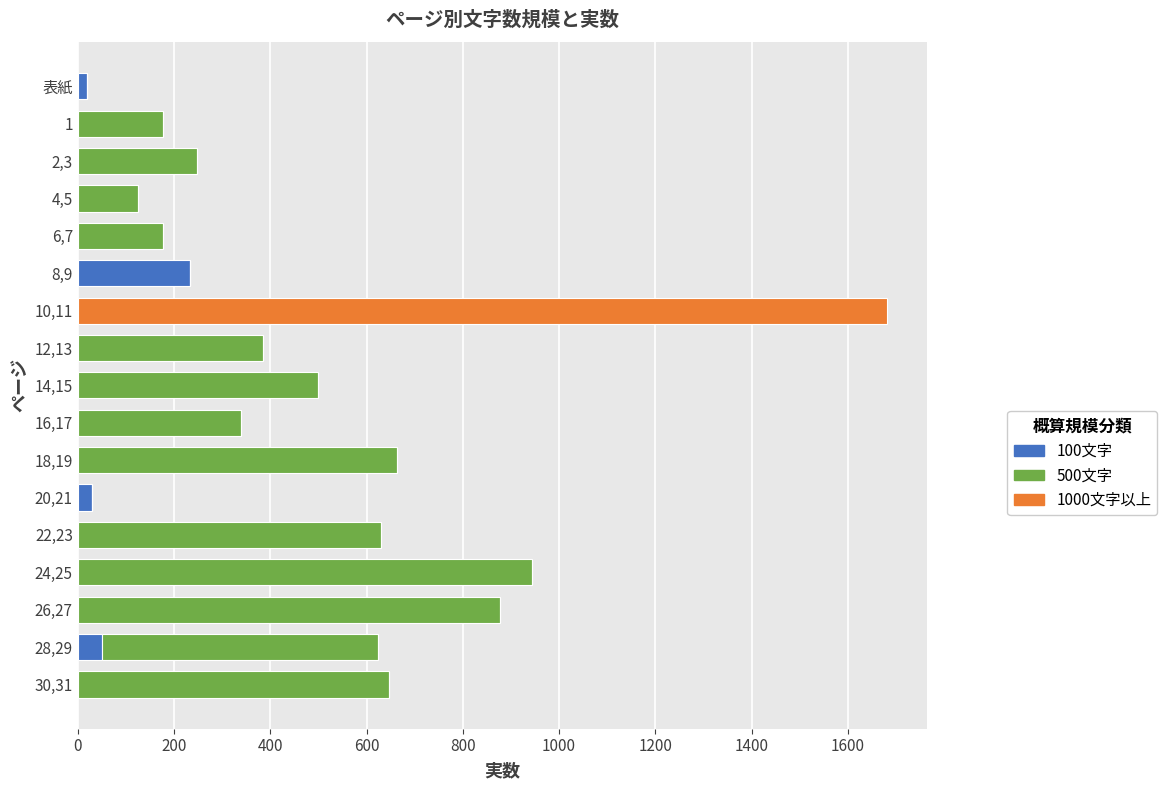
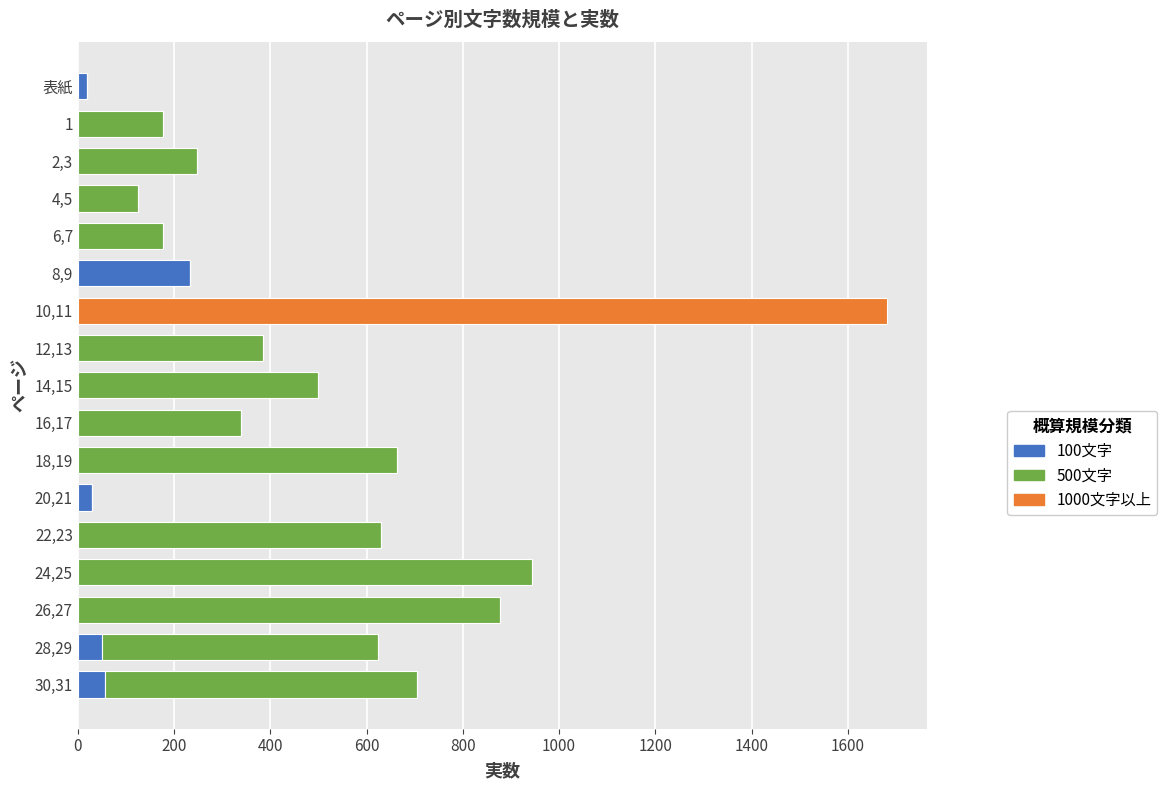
  {
    "100文字": {
      "表紙": 20,
      "1": 0,
      "2,3": 0,
      "4,5": 0,
      "6,7": 0,
      "8,9": 230,
      "10,11": 0,
      "12,13": 0,
      "14,15": 0,
      "16,17": 0,
      "18,19": 0,
      "20,21": 30,
      "22,23": 0,
      "24,25": 0,
      "26,27": 0,
      "28,29": 50,
-     "30,31": 0
+     "30,31": 60
    },
    "500文字": {
      "表紙": 0,
      "1": 180,
      "2,3": 250,
      "4,5": 130,
      "6,7": 180,
      "8,9": 0,
      "10,11": 0,
      "12,13": 390,
      "14,15": 500,
      "16,17": 340,
      "18,19": 660,
      "20,21": 0,
      "22,23": 630,
      "24,25": 940,
      "26,27": 880,
      "28,29": 570,
      "30,31": 650
    },
    "1000文字以上": {
      "表紙": 0,
      "1": 0,
      "2,3": 0,
      "4,5": 0,
      "6,7": 0,
      "8,9": 0,
      "10,11": 1680,
      "12,13": 0,
      "14,15": 0,
      "16,17": 0,
      "18,19": 0,
      "20,21": 0,
      "22,23": 0,
      "24,25": 0,
      "26,27": 0,
      "28,29": 0,
      "30,31": 0
    }
  }
